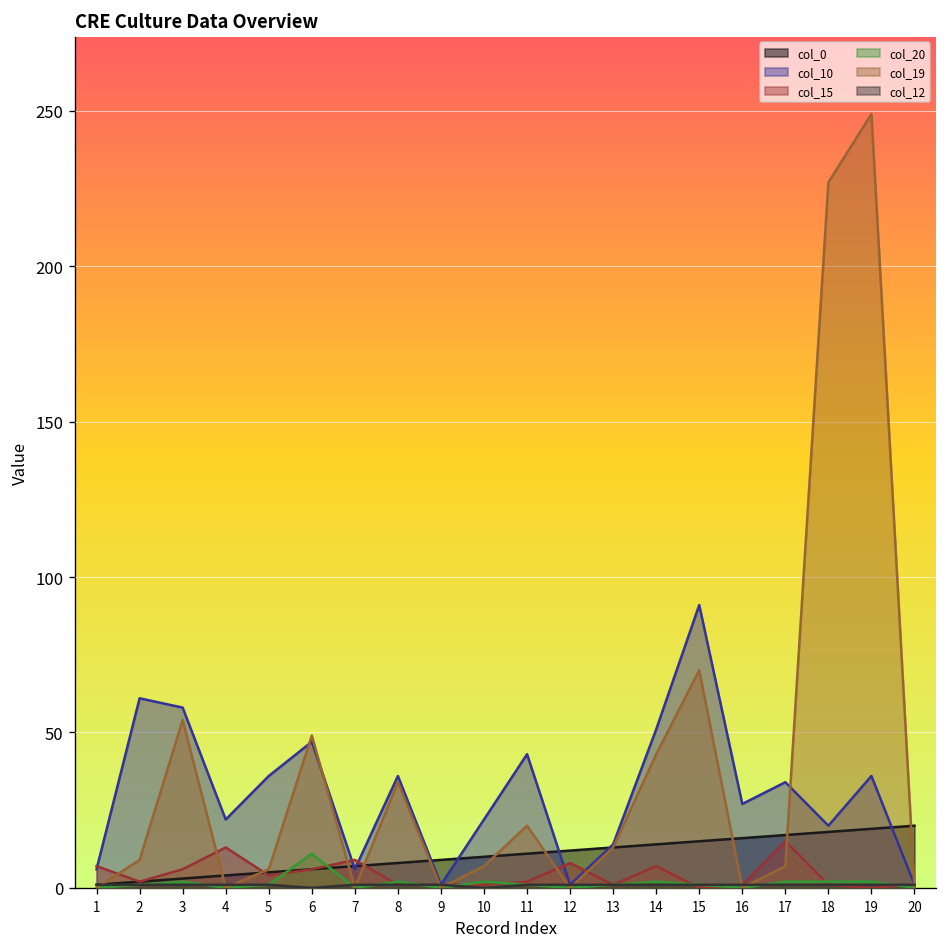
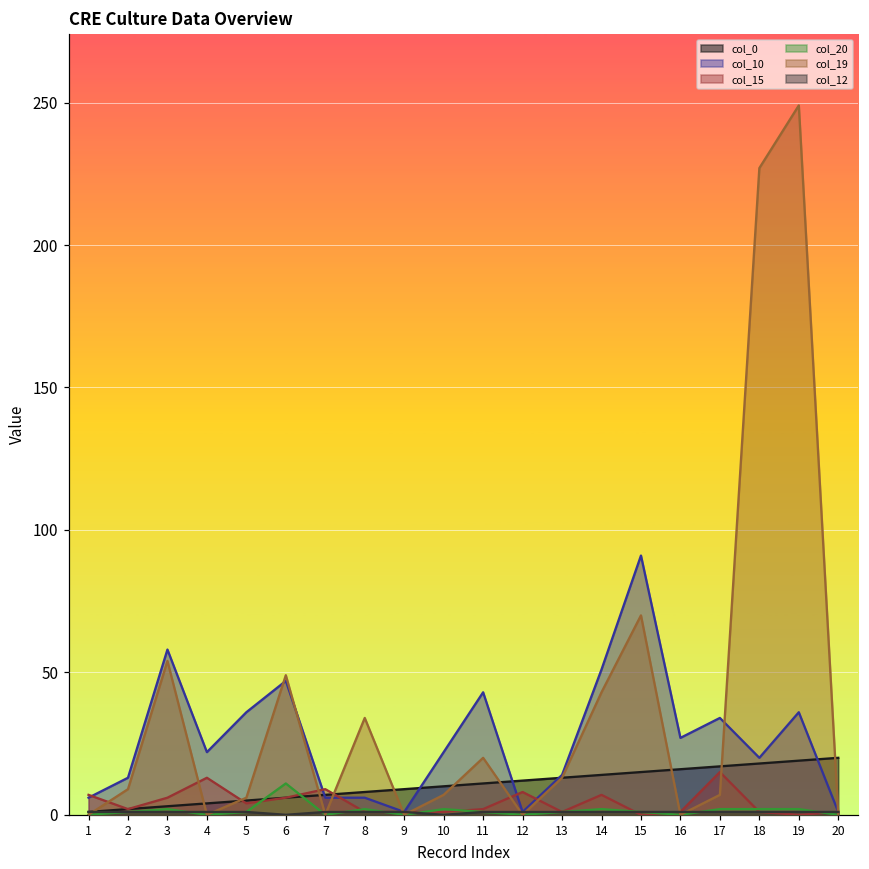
  {
    "col_10": {
      "1": 6,
-     "2": 61,
+     "2": 13,
      "3": 58,
      "4": 22,
      "5": 36,
      "6": 47,
      "7": 6,
-     "8": 36,
+     "8": 6,
      "10": 22,
      "11": 43,
      "13": 14,
      "14": 51,
      "15": 91,
      "16": 27,
      "17": 34,
      "18": 20,
      "19": 36
    },
    "col_20": {
      "6": 11,
      "8": 2,
      "10": 2,
      "14": 2,
      "17": 2,
      "18": 2,
      "19": 2
    }
  }
